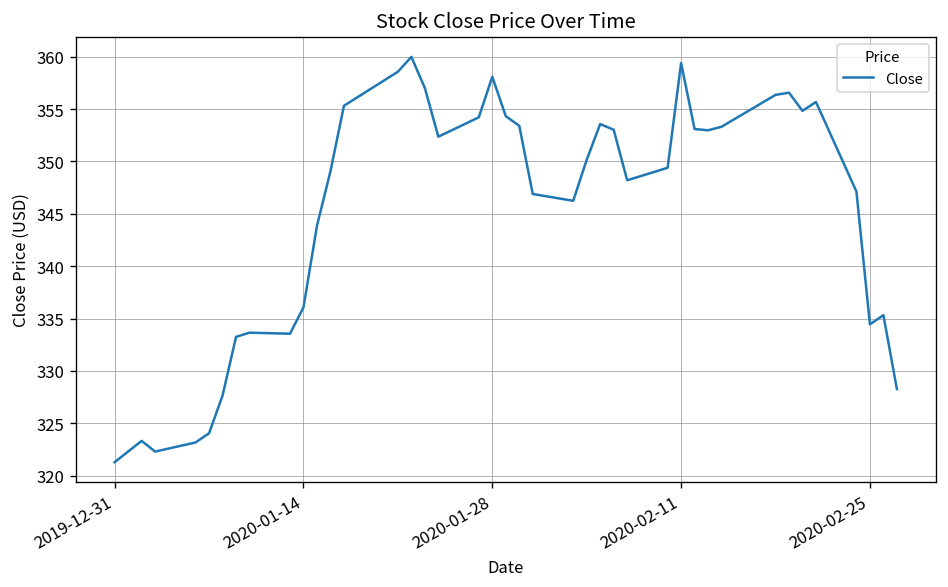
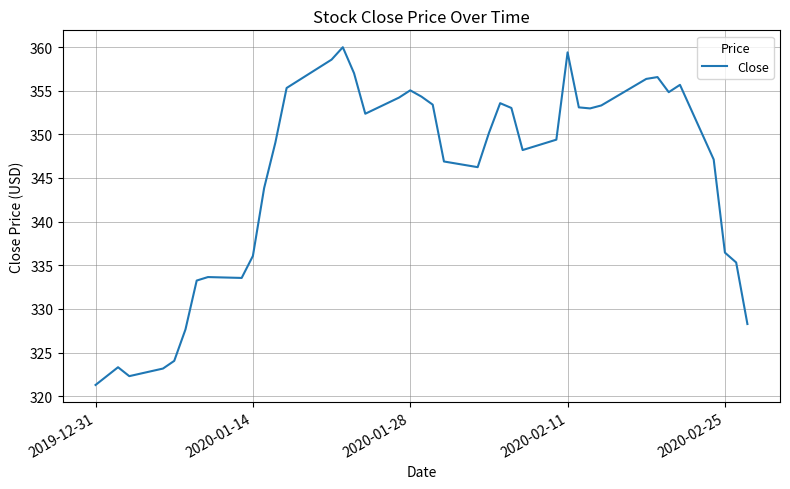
  {
    "2019-12-31": 321,
    "2020-01-14": 336,
-   "2020-01-28": 358,
+   "2020-01-28": 355,
    "2020-02-11": 359,
-   "2020-02-25": 334
+   "2020-02-25": 336
  }
